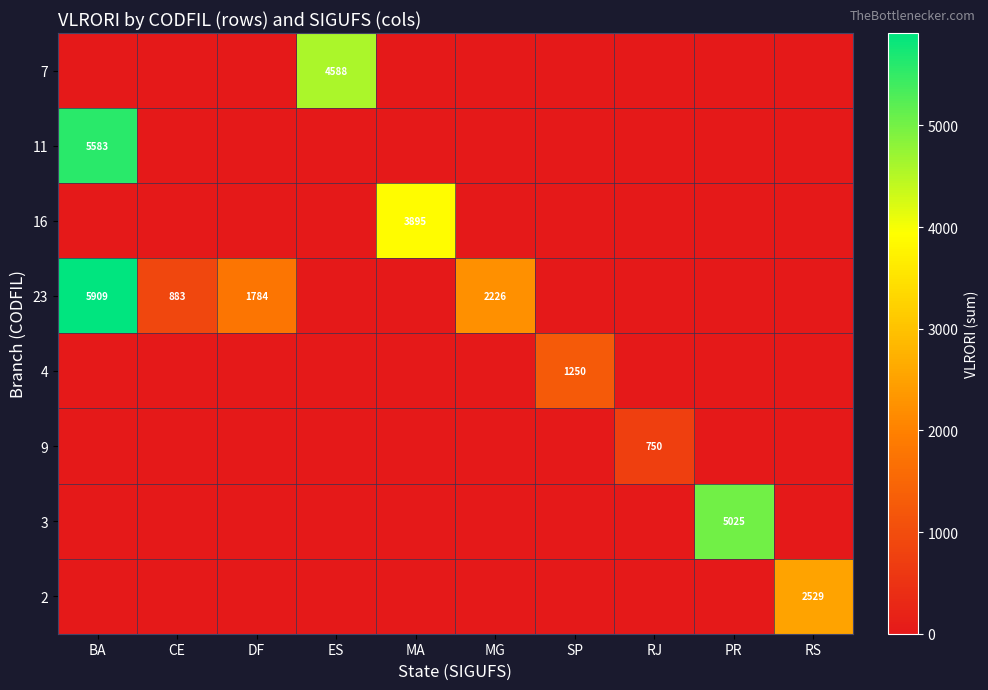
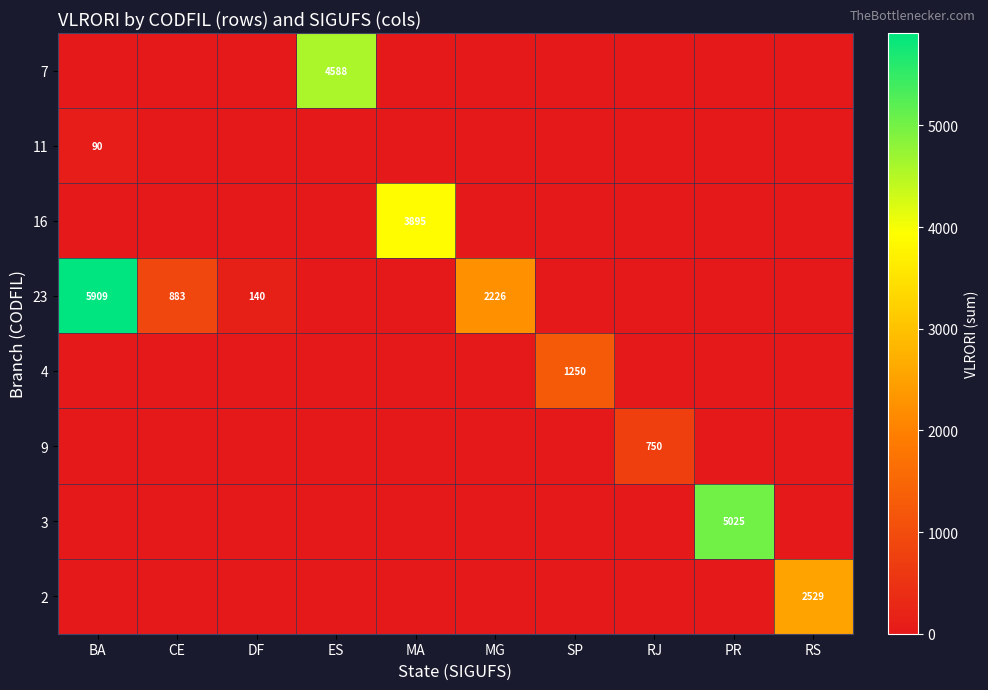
  {
    "7": {
      "ES": 4588
    },
    "11": {
-     "BA": 5583
+     "BA": 90
    },
    "16": {
      "MA": 3895
    },
    "23": {
      "BA": 5909,
      "CE": 883,
-     "DF": 1784,
+     "DF": 140,
      "MG": 2226
    },
    "4": {
      "SP": 1250
    },
    "9": {
      "RJ": 750
    },
    "3": {
      "PR": 5025
    },
    "2": {
      "RS": 2529
    }
  }
